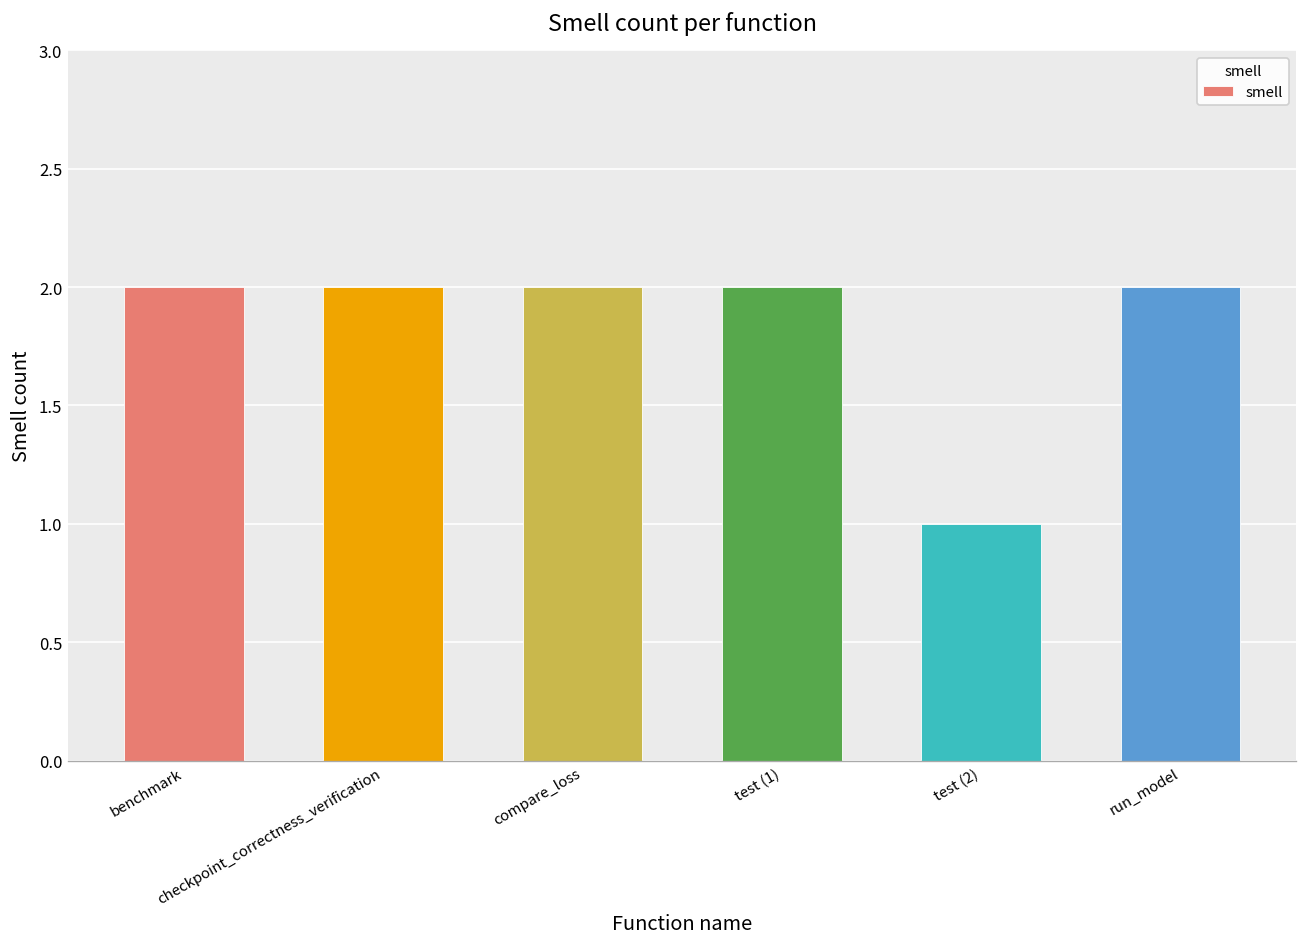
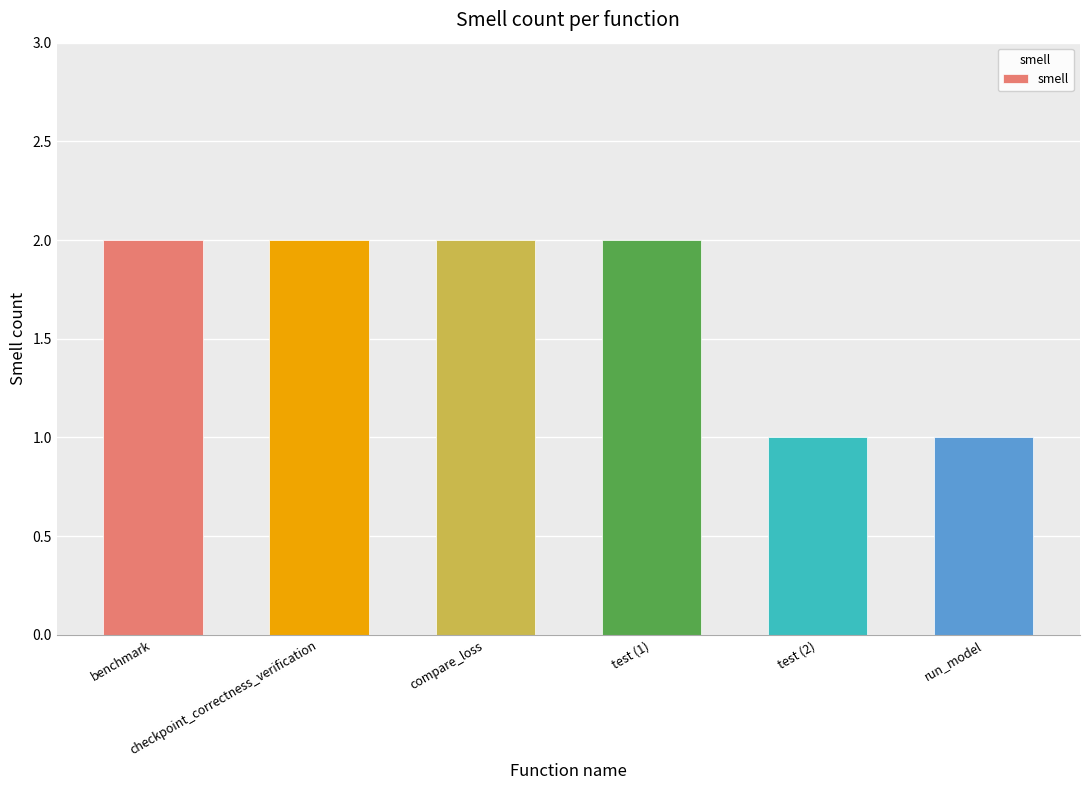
  {
    "benchmark": 2,
    "checkpoint_correctness_verification": 2,
    "compare_loss": 2,
    "test (1)": 2,
    "test (2)": 1,
-   "run_model": 2
+   "run_model": 1
  }
